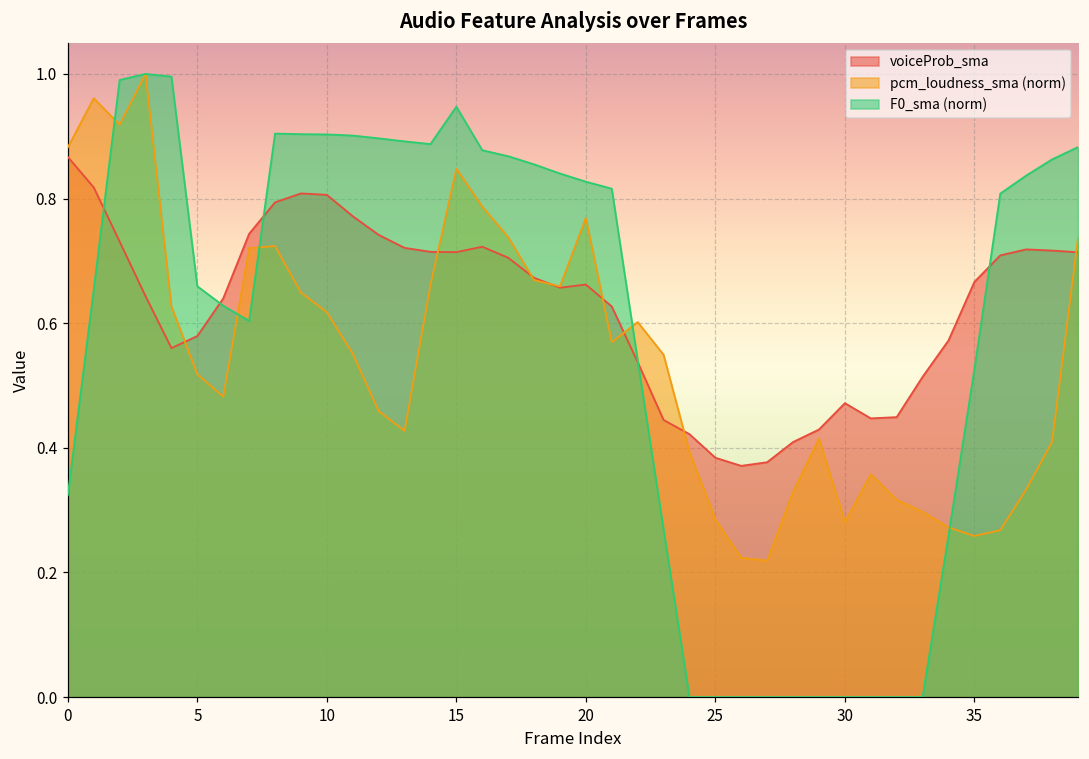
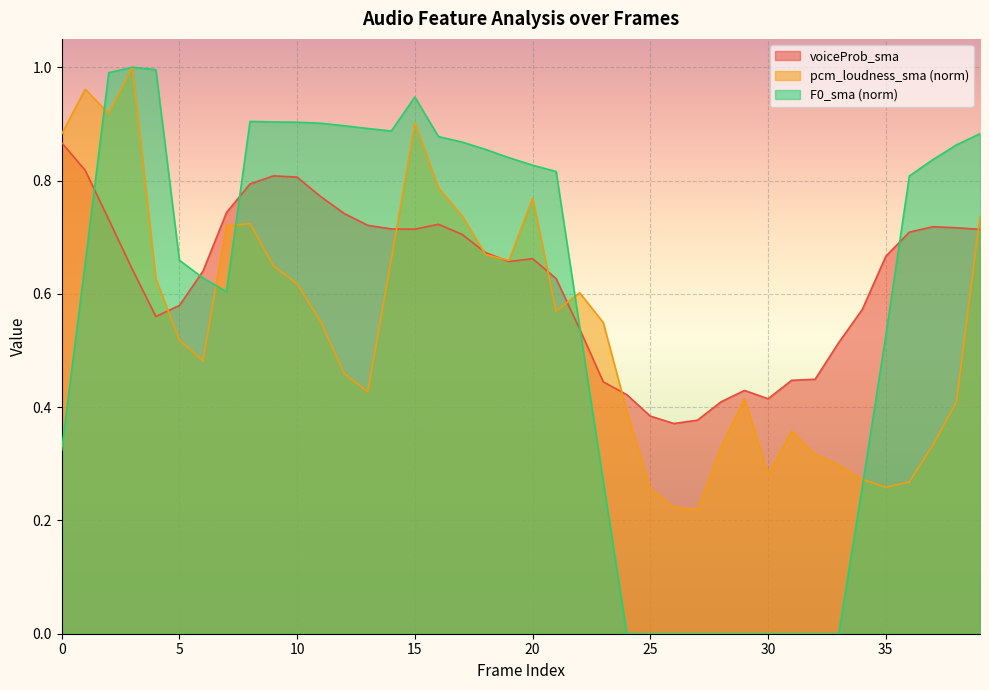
  {
    "voiceProb_sma": {
      "0": 0.87,
      "5": 0.58,
      "10": 0.81,
      "15": 0.71,
      "20": 0.66,
      "25": 0.38,
-     "30": 0.47,
+     "30": 0.41,
      "35": 0.67
    },
    "pcm_loudness_sma (norm)": {
      "0": 0.88,
      "5": 0.52,
      "10": 0.62,
-     "15": 0.85,
+     "15": 0.90,
      "20": 0.77,
-     "25": 0.29,
+     "25": 0.26,
      "30": 0.28,
      "35": 0.26
    },
    "F0_sma (norm)": {
      "0": 0.32,
      "5": 0.66,
      "10": 0.90,
      "15": 0.95,
      "20": 0.83,
      "25": 0.00,
      "30": 0.00,
      "35": 0.53
    }
  }
